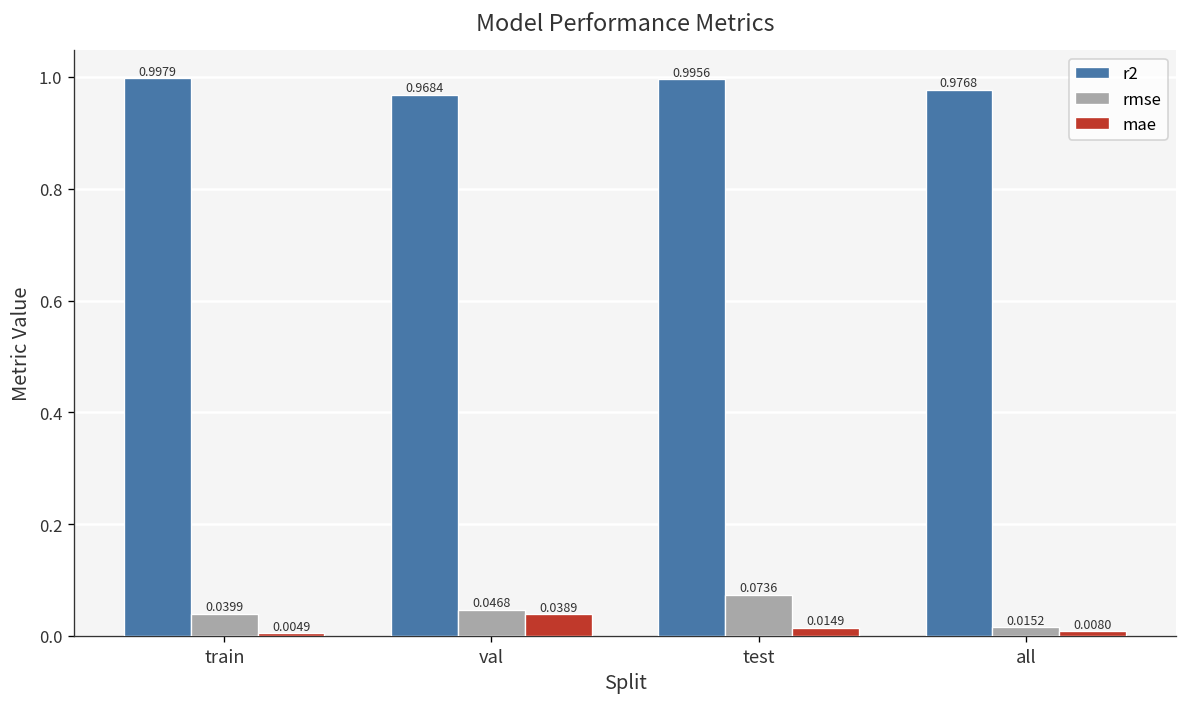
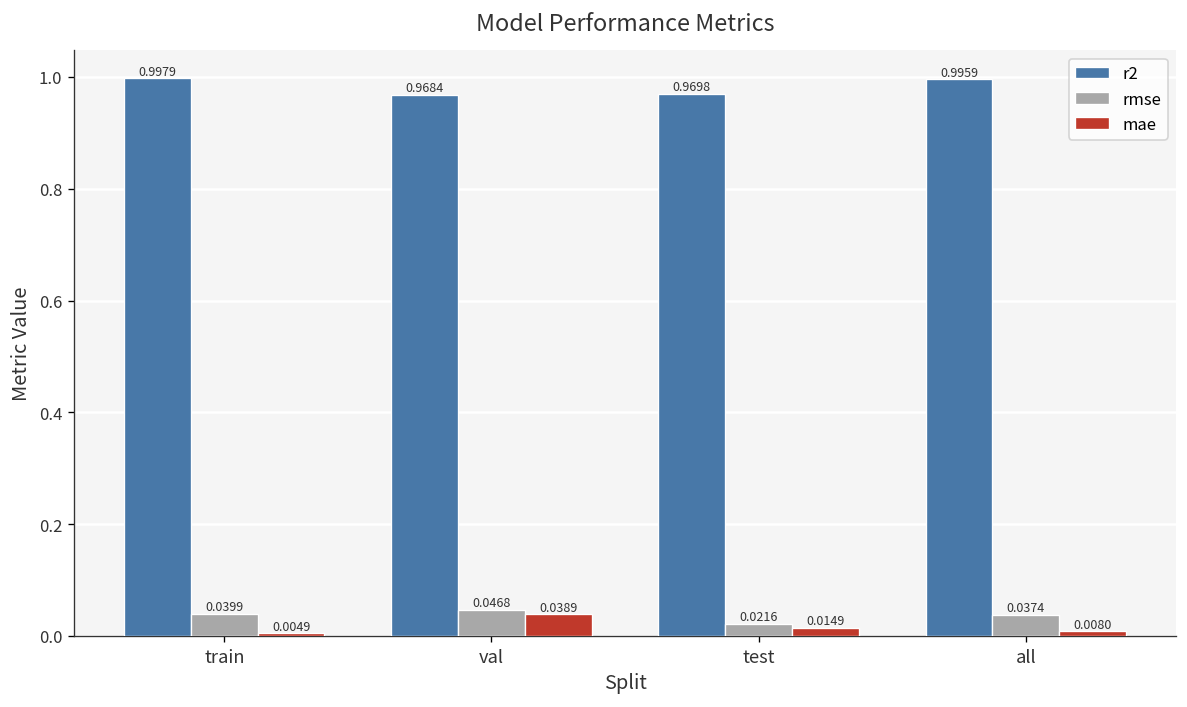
  {
    "r2": {
      "train": 0.9979,
      "val": 0.9684,
-     "test": 0.9956,
-     "all": 0.9768
+     "test": 0.9698,
+     "all": 0.9959
    },
    "rmse": {
      "train": 0.0399,
      "val": 0.0468,
-     "test": 0.0736,
-     "all": 0.0152
+     "test": 0.0216,
+     "all": 0.0374
    },
    "mae": {
      "train": 0.0049,
      "val": 0.0389,
      "test": 0.0149,
      "all": 0.0080
    }
  }
